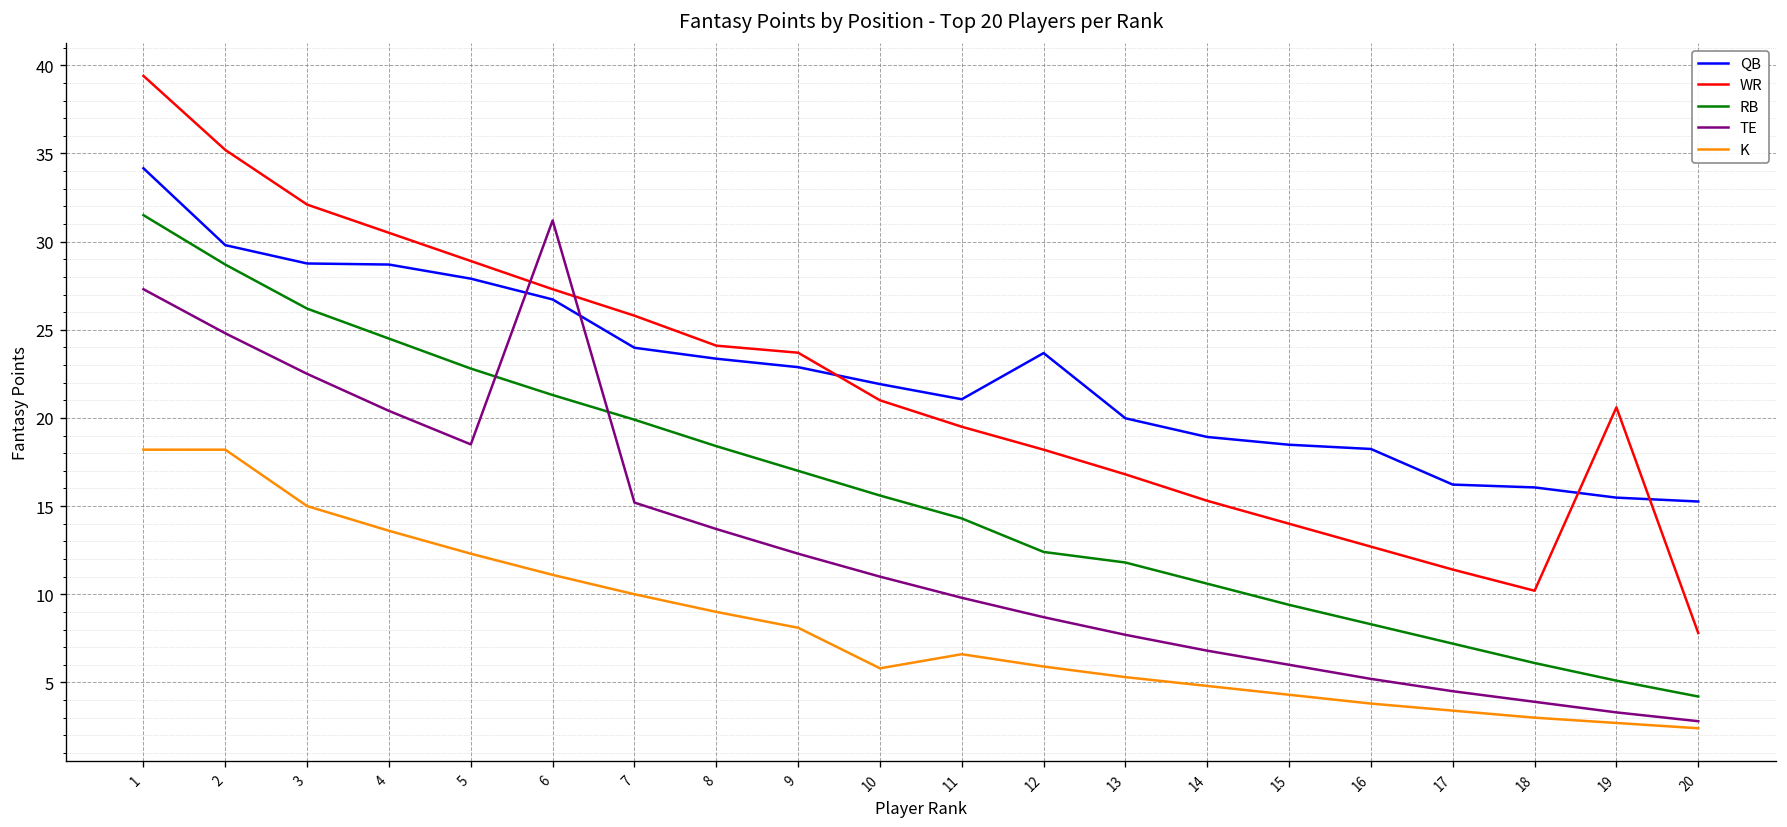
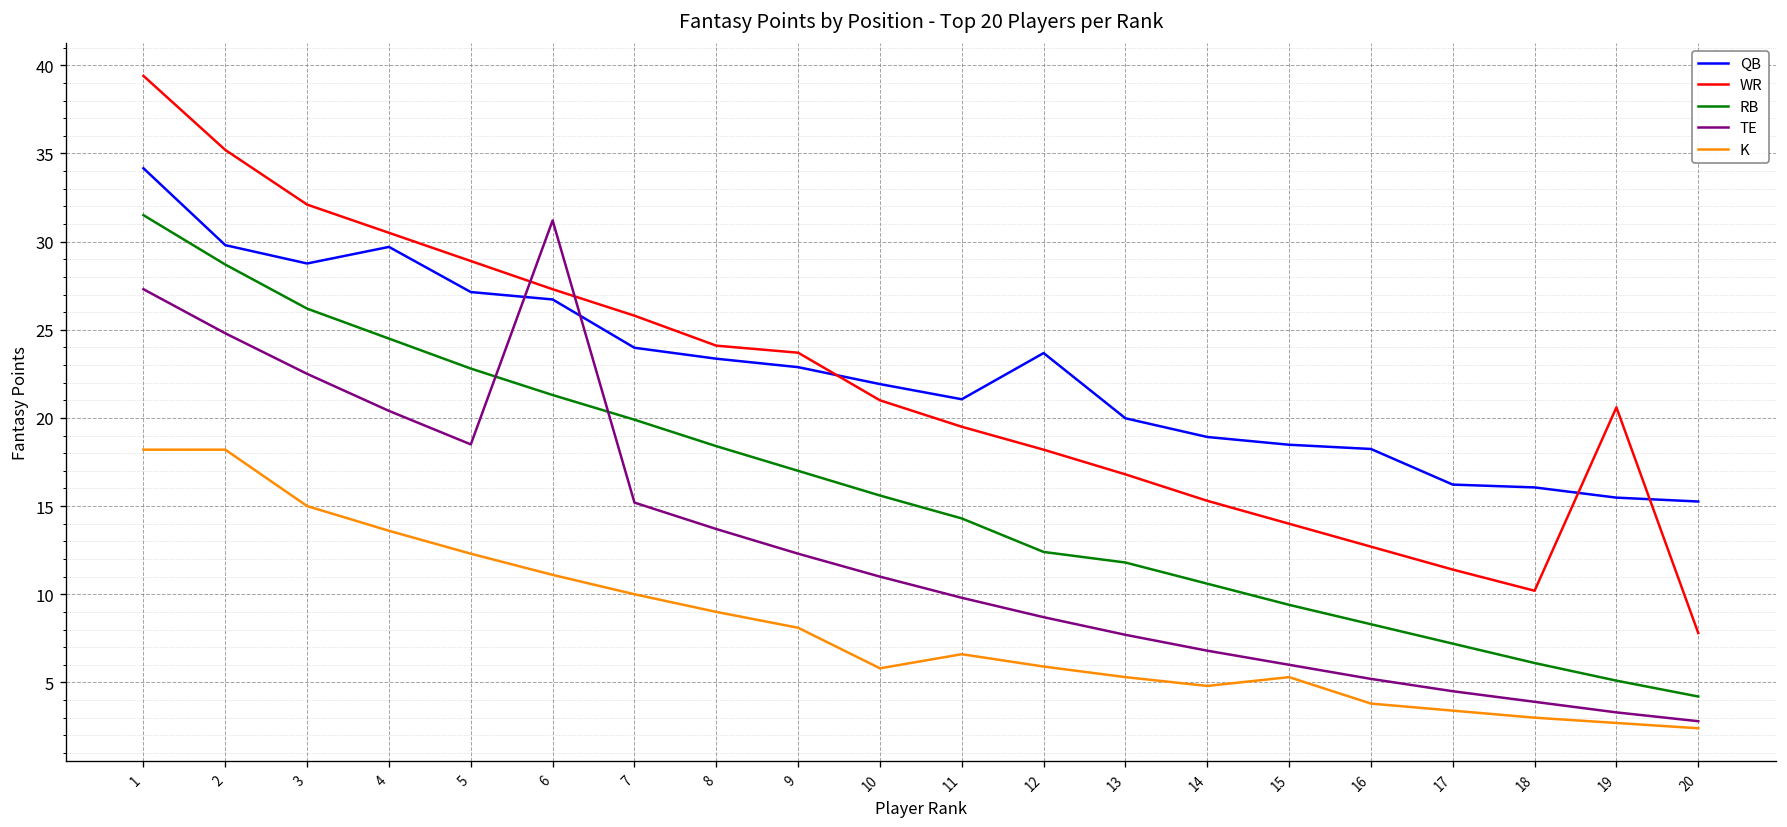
  {
    "QB": {
      "1": 34.2,
      "2": 29.8,
      "3": 28.8,
-     "4": 28.7,
-     "5": 27.9,
+     "4": 29.7,
+     "5": 27.1,
      "6": 26.7,
      "7": 24.0,
      "8": 23.4,
      "9": 22.9,
      "10": 21.9,
      "11": 21.1,
      "12": 23.7,
      "13": 20.0,
      "14": 18.9,
      "15": 18.5,
      "16": 18.2,
      "17": 16.2,
      "18": 16.1,
      "19": 15.5,
      "20": 15.3
    },
    "WR": {
      "1": 39.4,
      "2": 35.2,
      "3": 32.1,
      "4": 30.5,
      "5": 28.9,
      "6": 27.3,
      "7": 25.8,
      "8": 24.1,
      "9": 23.7,
      "10": 21.0,
      "11": 19.5,
      "12": 18.2,
      "13": 16.8,
      "14": 15.3,
      "15": 14.0,
      "16": 12.7,
      "17": 11.4,
      "18": 10.2,
      "19": 20.6,
      "20": 7.8
    },
    "RB": {
      "1": 31.5,
      "2": 28.7,
      "3": 26.2,
      "4": 24.5,
      "5": 22.8,
      "6": 21.3,
      "7": 19.9,
      "8": 18.4,
      "9": 17.0,
      "10": 15.6,
      "11": 14.3,
      "12": 12.4,
      "13": 11.8,
      "14": 10.6,
      "15": 9.4,
      "16": 8.3,
      "17": 7.2,
      "18": 6.1,
      "19": 5.1,
      "20": 4.2
    },
    "TE": {
      "1": 27.3,
      "2": 24.8,
      "3": 22.5,
      "4": 20.4,
      "5": 18.5,
      "6": 31.2,
      "7": 15.2,
      "8": 13.7,
      "9": 12.3,
      "10": 11.0,
      "11": 9.8,
      "12": 8.7,
      "13": 7.7,
      "14": 6.8,
      "15": 6.0,
      "16": 5.2,
      "17": 4.5,
      "18": 3.9,
      "19": 3.3,
      "20": 2.8
    },
    "K": {
      "1": 18.2,
      "2": 18.2,
      "3": 15.0,
      "4": 13.6,
      "5": 12.3,
      "6": 11.1,
      "7": 10.0,
      "8": 9.0,
      "9": 8.1,
      "10": 5.8,
      "11": 6.6,
      "12": 5.9,
      "13": 5.3,
      "14": 4.8,
-     "15": 4.3,
+     "15": 5.3,
      "16": 3.8,
      "17": 3.4,
      "18": 3.0,
      "19": 2.7,
      "20": 2.4
    }
  }
